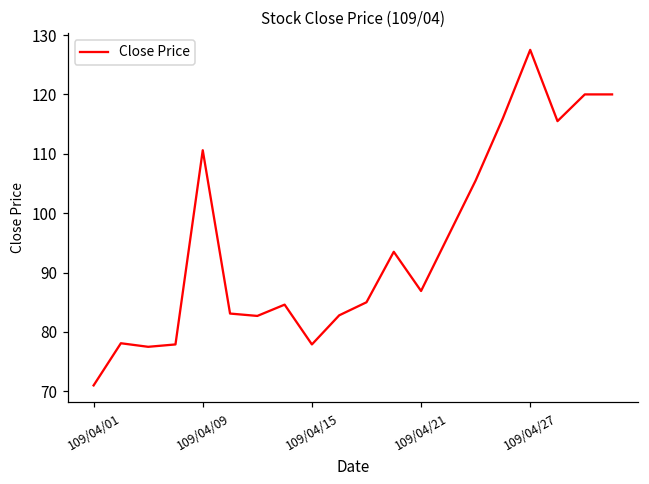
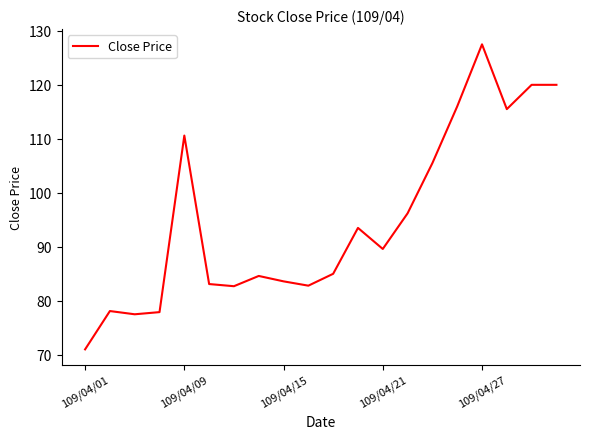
  {
    "109/04/01": 71,
    "109/04/09": 111,
-   "109/04/15": 78,
-   "109/04/21": 87,
+   "109/04/15": 84,
+   "109/04/21": 90,
    "109/04/27": 128
  }
